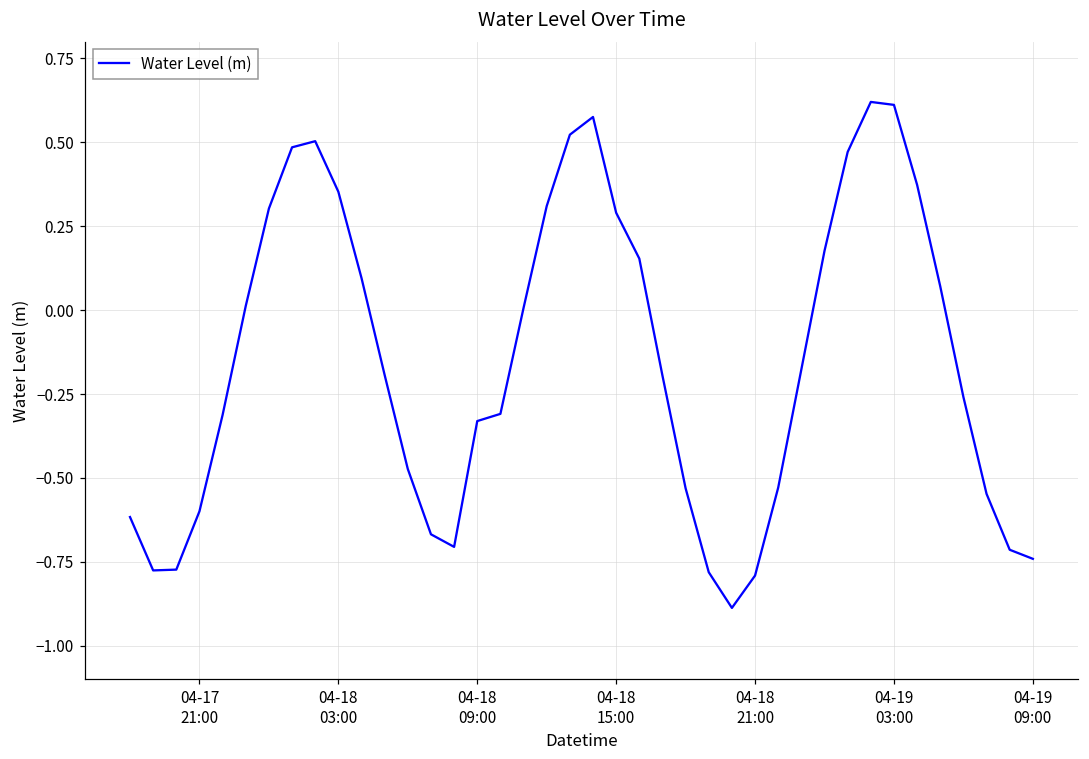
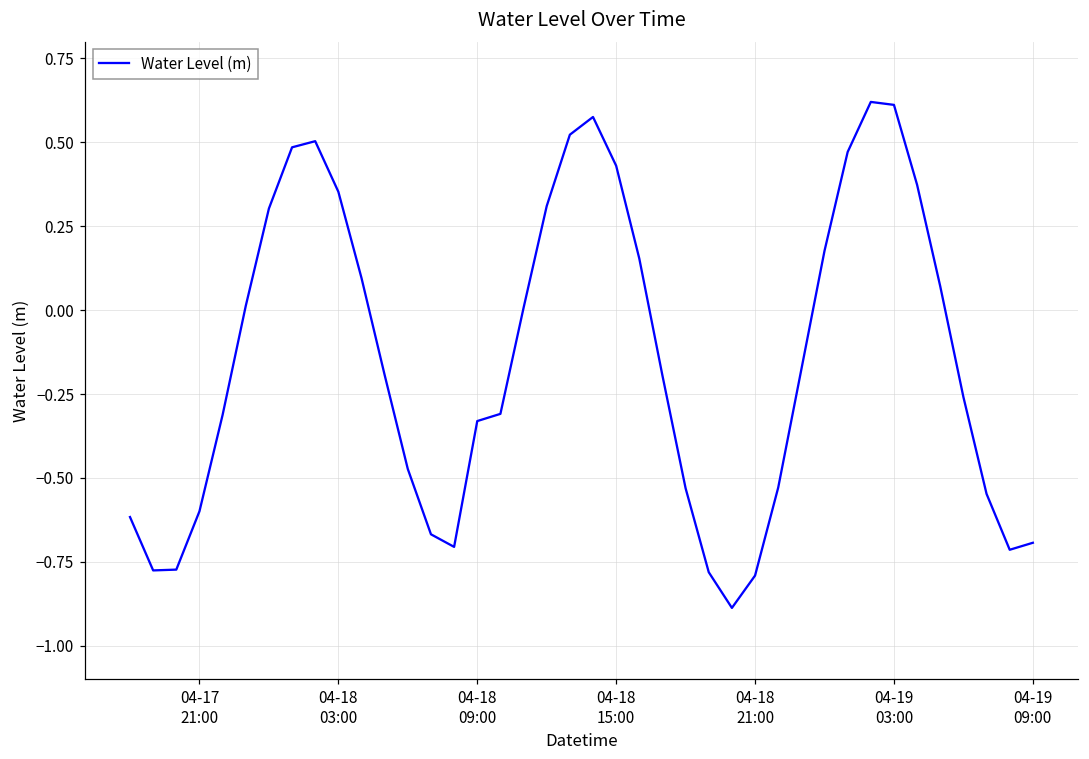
  {
    "04-17 21:00": -0.60,
    "04-18 03:00": 0.35,
    "04-18 09:00": -0.33,
-   "04-18 15:00": 0.29,
+   "04-18 15:00": 0.43,
    "04-18 21:00": -0.79,
    "04-19 03:00": 0.61,
-   "04-19 09:00": -0.74
+   "04-19 09:00": -0.69
  }
